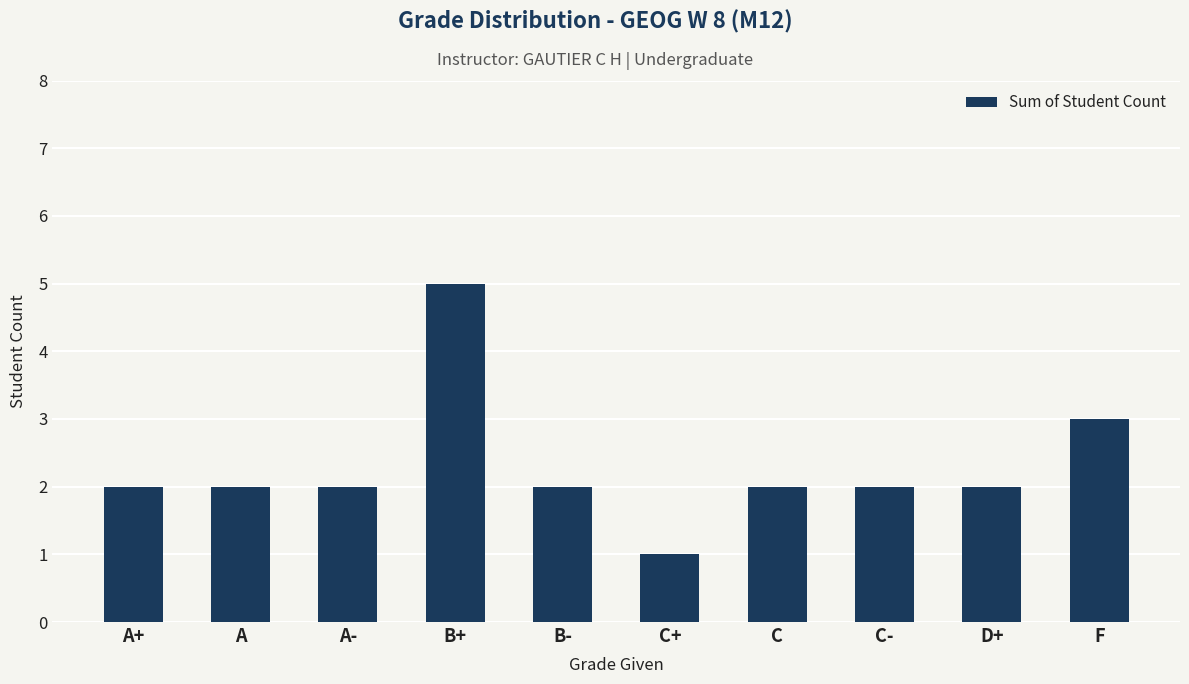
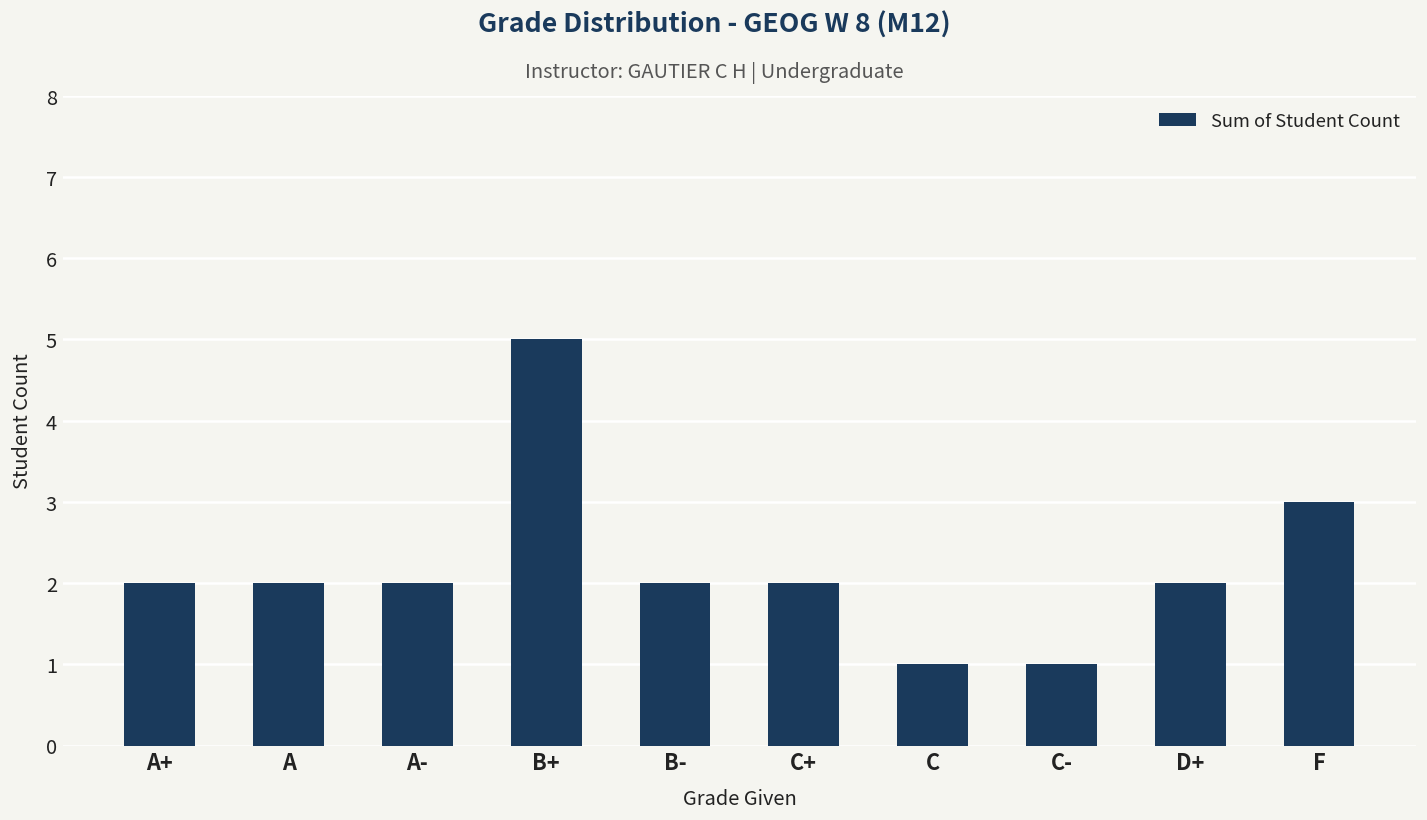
  {
    "A+": 2,
    "A": 2,
    "A-": 2,
    "B+": 5,
    "B-": 2,
-   "C+": 1,
-   "C": 2,
-   "C-": 2,
+   "C+": 2,
+   "C": 1,
+   "C-": 1,
    "D+": 2,
    "F": 3
  }
